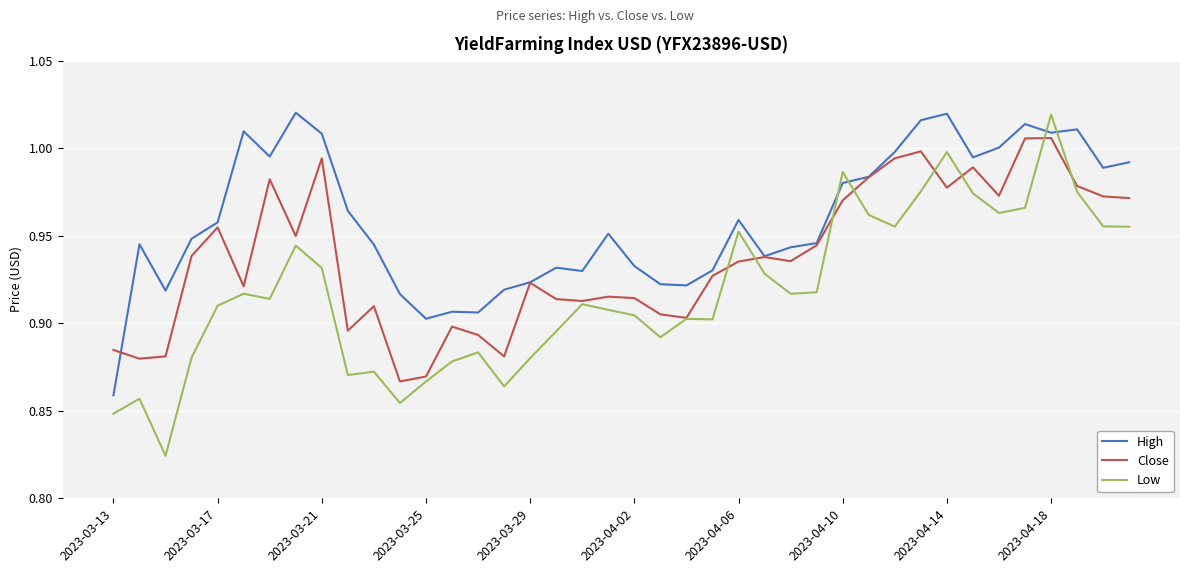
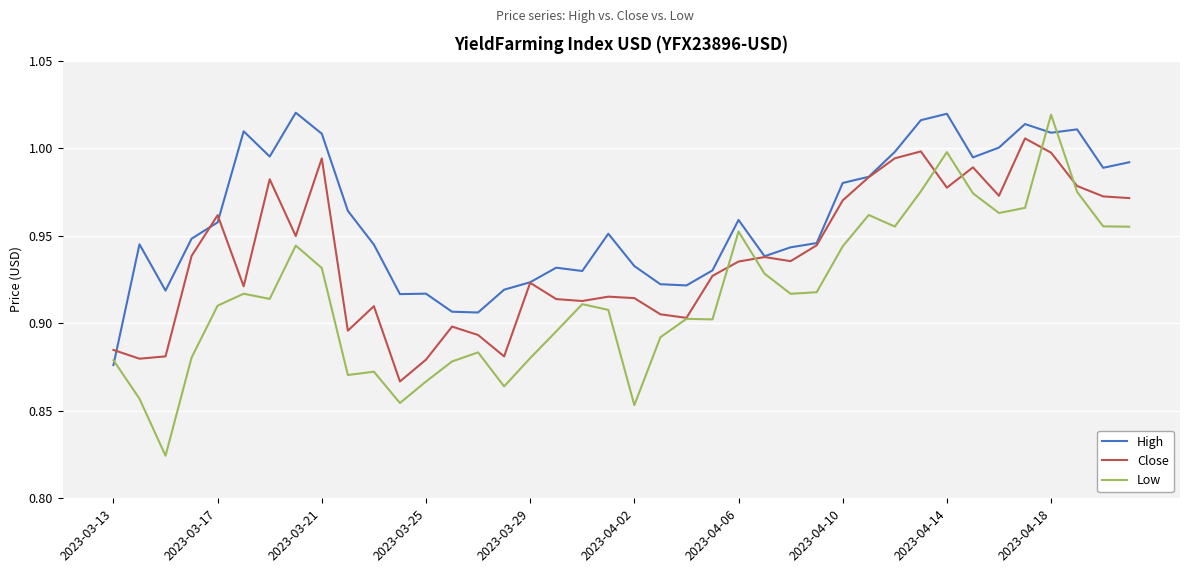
  {
    "High": {
-     "2023-03-13": 0.859,
+     "2023-03-13": 0.876,
      "2023-03-17": 0.958,
      "2023-03-21": 1.008,
-     "2023-03-25": 0.903,
+     "2023-03-25": 0.917,
      "2023-04-02": 0.933,
      "2023-04-06": 0.959,
      "2023-04-10": 0.980,
      "2023-04-14": 1.020,
      "2023-04-18": 1.009
    },
    "Close": {
      "2023-03-13": 0.885,
-     "2023-03-17": 0.955,
+     "2023-03-17": 0.962,
      "2023-03-21": 0.994,
-     "2023-03-25": 0.870,
+     "2023-03-25": 0.879,
      "2023-04-02": 0.914,
      "2023-04-06": 0.935,
      "2023-04-10": 0.970,
      "2023-04-14": 0.977,
-     "2023-04-18": 1.006
+     "2023-04-18": 0.997
    },
    "Low": {
-     "2023-03-13": 0.848,
+     "2023-03-13": 0.879,
      "2023-03-17": 0.910,
      "2023-03-21": 0.932,
      "2023-03-25": 0.867,
      "2023-03-29": 0.880,
-     "2023-04-02": 0.905,
+     "2023-04-02": 0.853,
      "2023-04-06": 0.952,
-     "2023-04-10": 0.986,
+     "2023-04-10": 0.944,
      "2023-04-14": 0.998,
      "2023-04-18": 1.019
    }
  }
